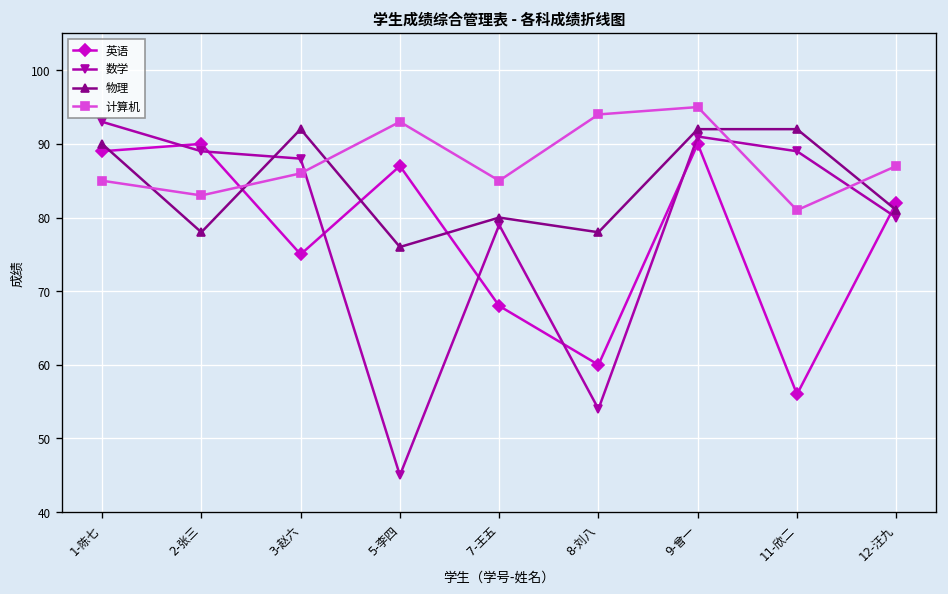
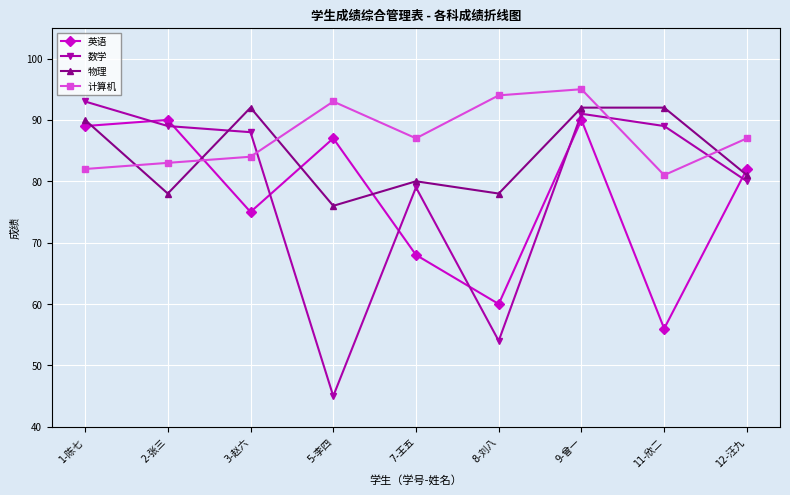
  {
    "计算机": {
-     "1-陈七": 85,
+     "1-陈七": 82,
      "2-张三": 83,
-     "3-赵六": 86,
+     "3-赵六": 84,
      "5-李四": 93,
-     "7-王五": 85,
+     "7-王五": 87,
      "8-刘八": 94,
      "9-曾一": 95,
      "11-欣二": 81,
      "12-汪九": 87
    }
  }
